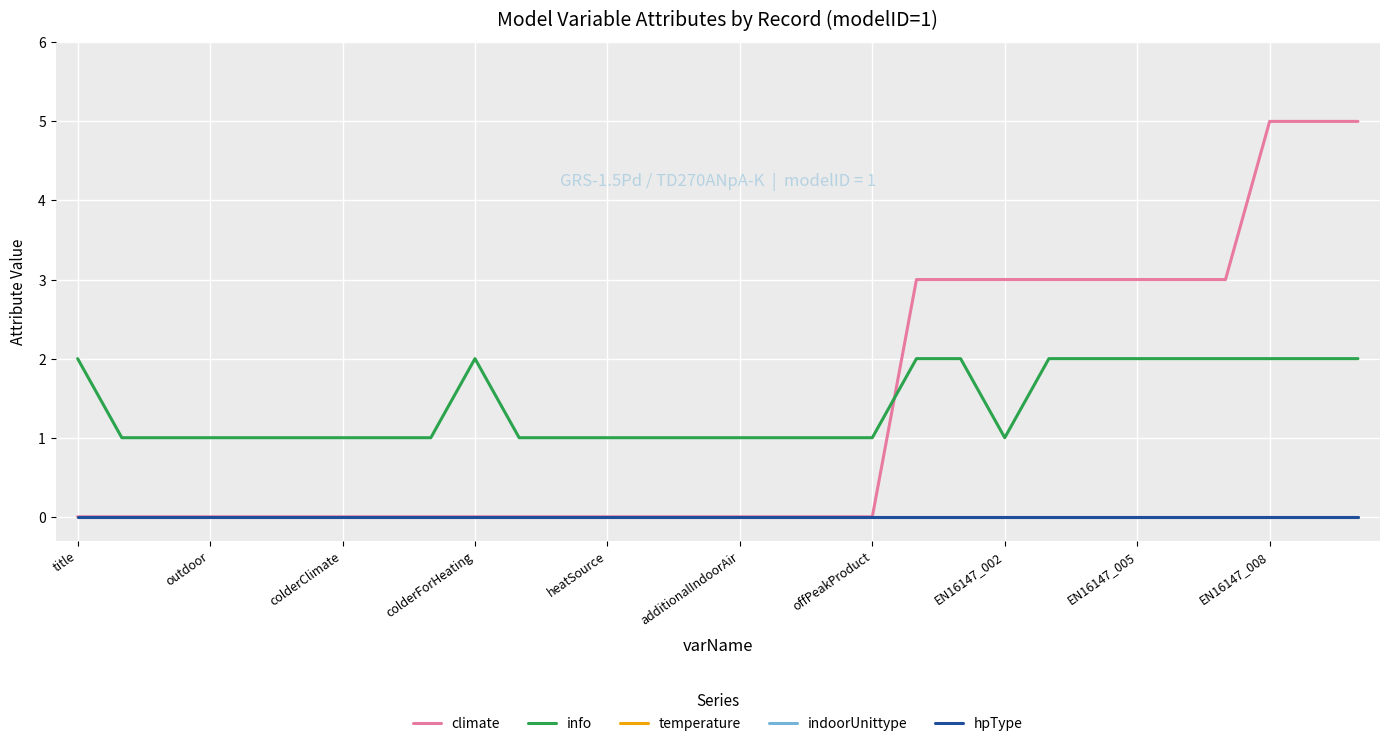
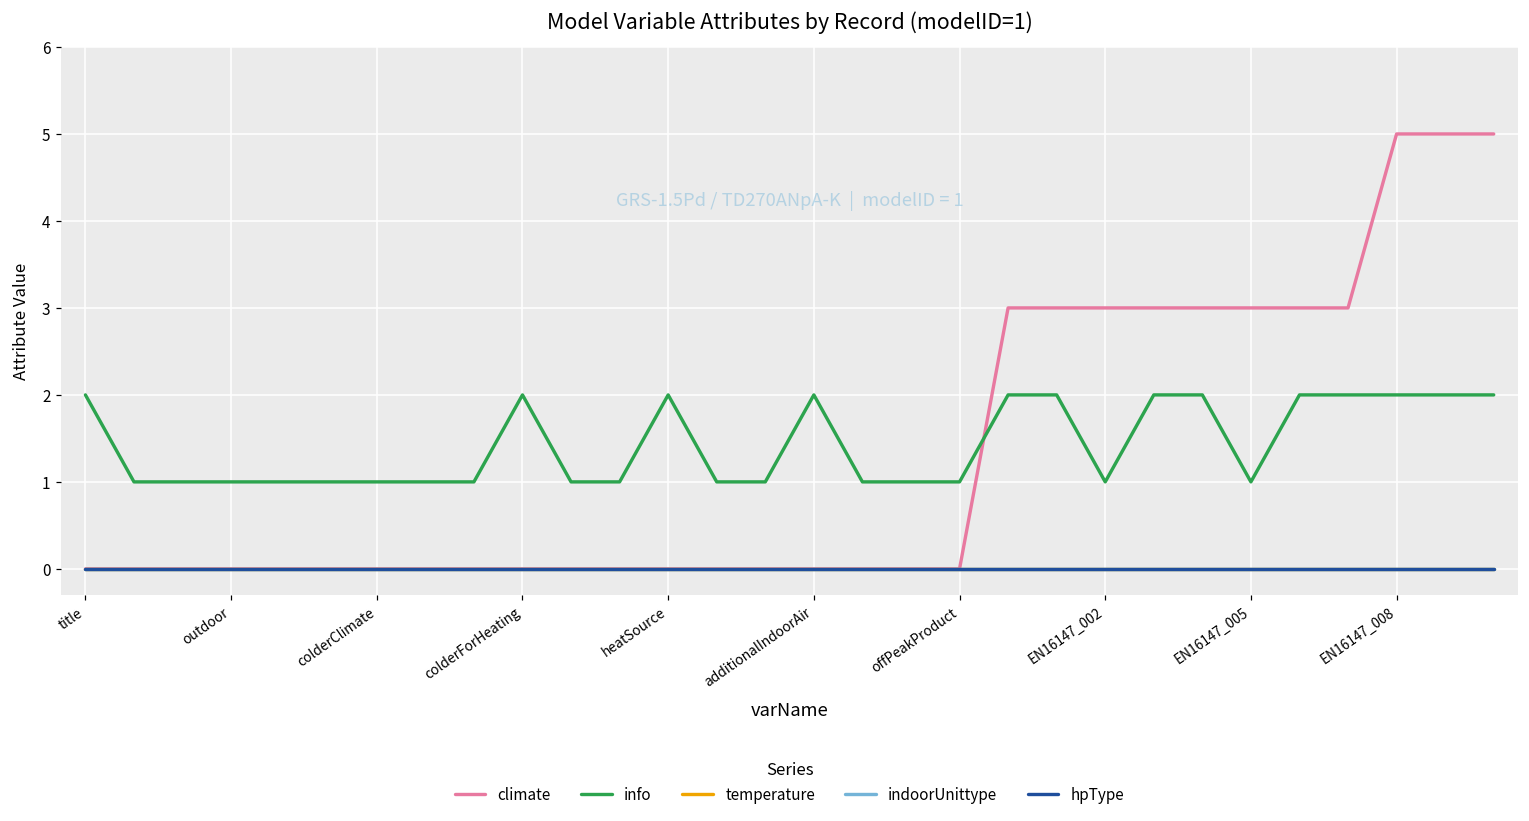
  {
    "climate": {
      "EN16147_002": 3,
      "EN16147_005": 3,
      "EN16147_008": 5
    },
    "info": {
      "title": 2,
      "outdoor": 1,
      "colderClimate": 1,
      "colderForHeating": 2,
-     "heatSource": 1,
-     "additionalIndoorAir": 1,
+     "heatSource": 2,
+     "additionalIndoorAir": 2,
      "offPeakProduct": 1,
      "EN16147_002": 1,
-     "EN16147_005": 2,
+     "EN16147_005": 1,
      "EN16147_008": 2
    },
    "hpType": {
      "EN16147_002": 0,
      "EN16147_005": 0,
      "EN16147_008": 0
    }
  }
